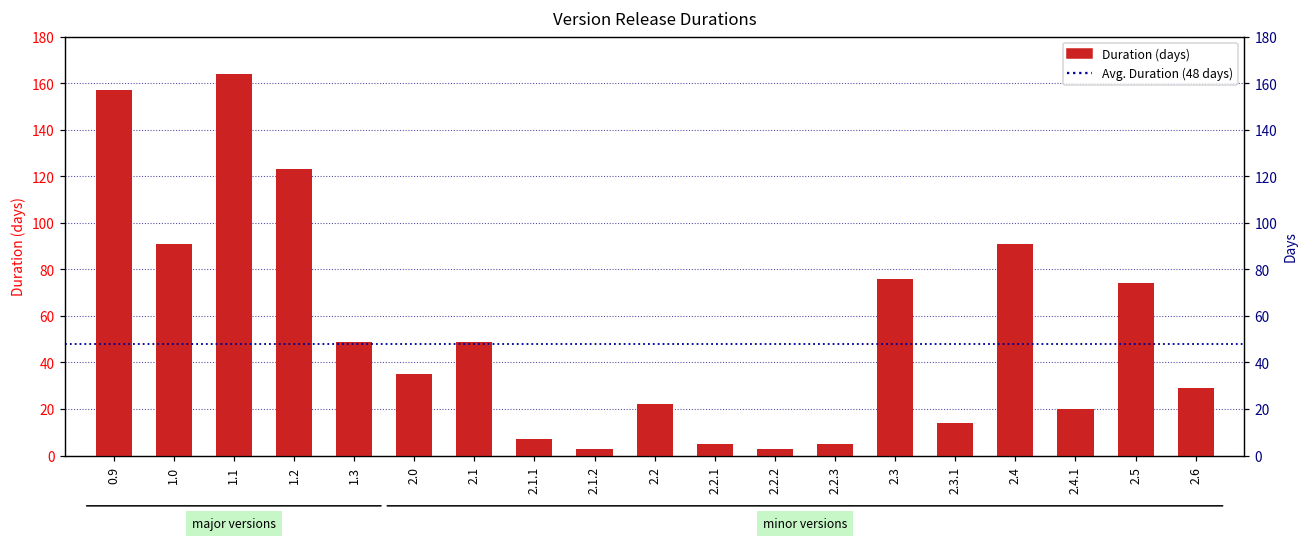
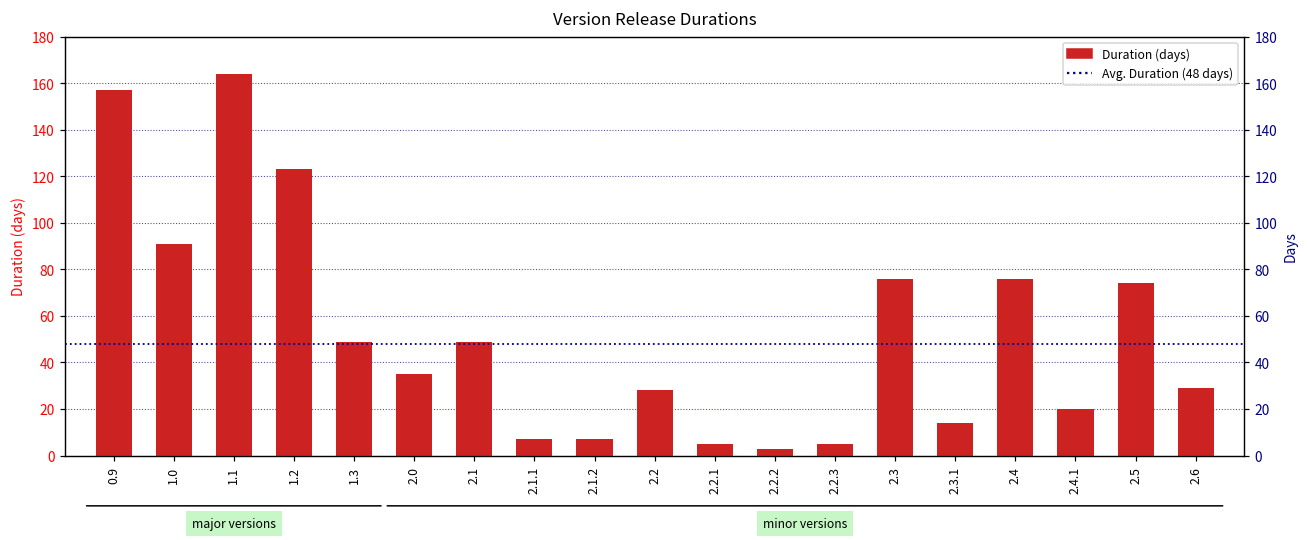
  {
    "0.9": 157,
    "1.0": 91,
    "1.1": 164,
    "1.2": 123,
    "1.3": 49,
    "2.0": 35,
    "2.1": 49,
    "2.1.1": 7,
-   "2.1.2": 3,
-   "2.2": 22,
+   "2.1.2": 7,
+   "2.2": 28,
    "2.2.1": 5,
    "2.2.2": 3,
    "2.2.3": 5,
    "2.3": 76,
    "2.3.1": 14,
-   "2.4": 91,
+   "2.4": 76,
    "2.4.1": 20,
    "2.5": 74,
    "2.6": 29
  }
